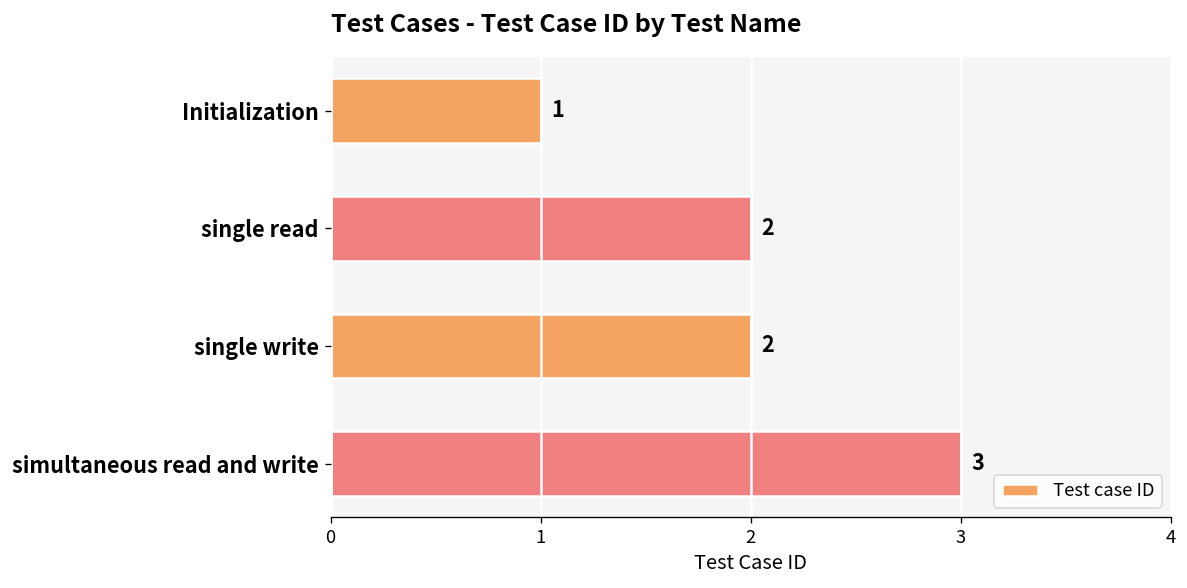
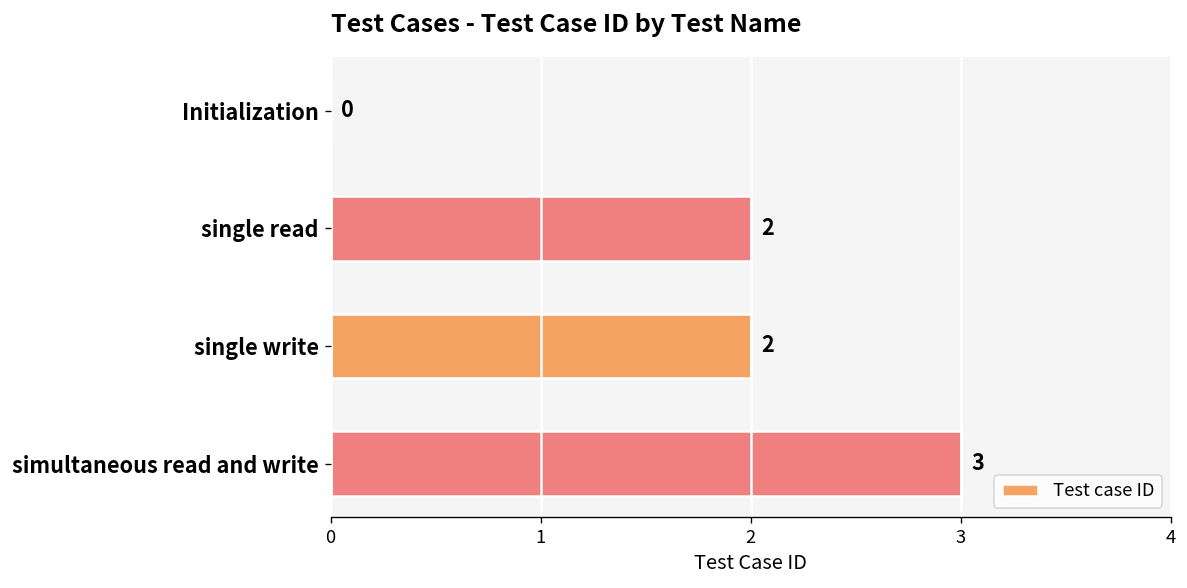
  {
-   "Initialization": 1,
+   "Initialization": 0,
    "single read": 2,
    "single write": 2,
    "simultaneous read and write": 3
  }
